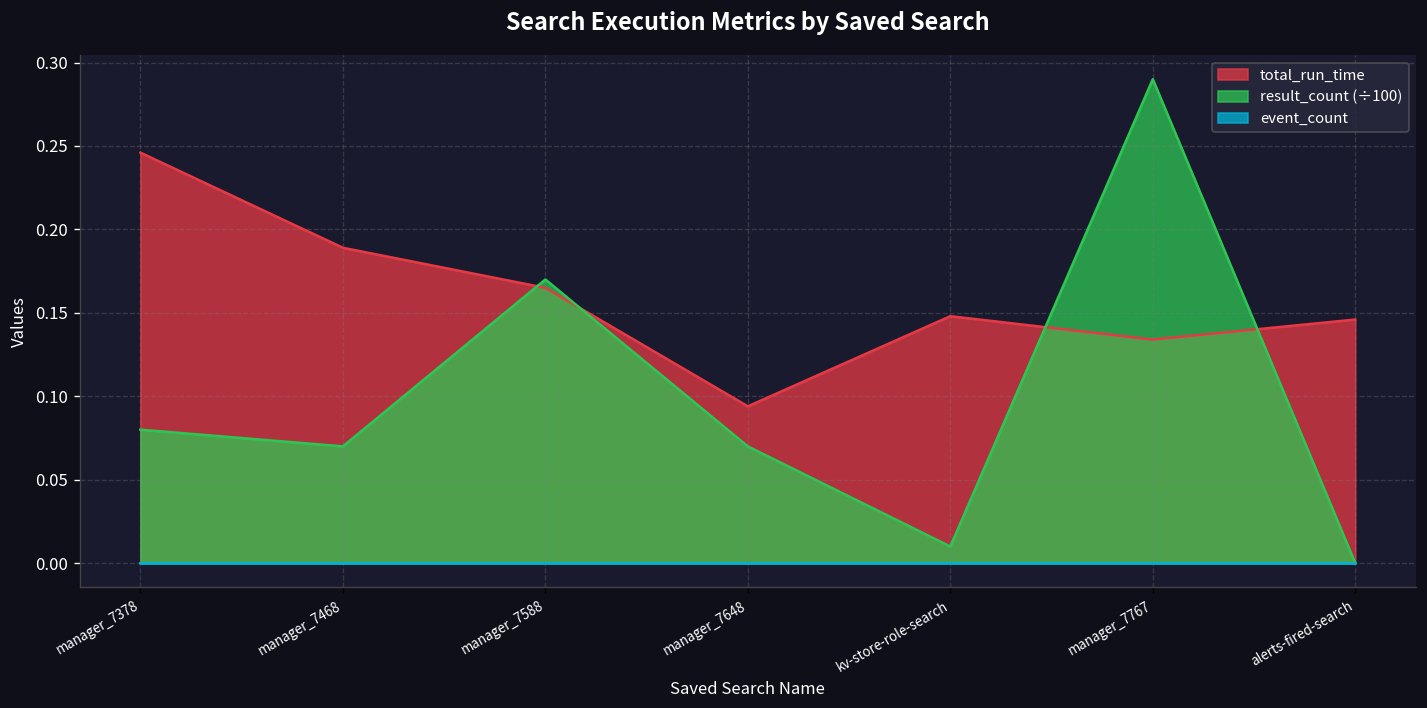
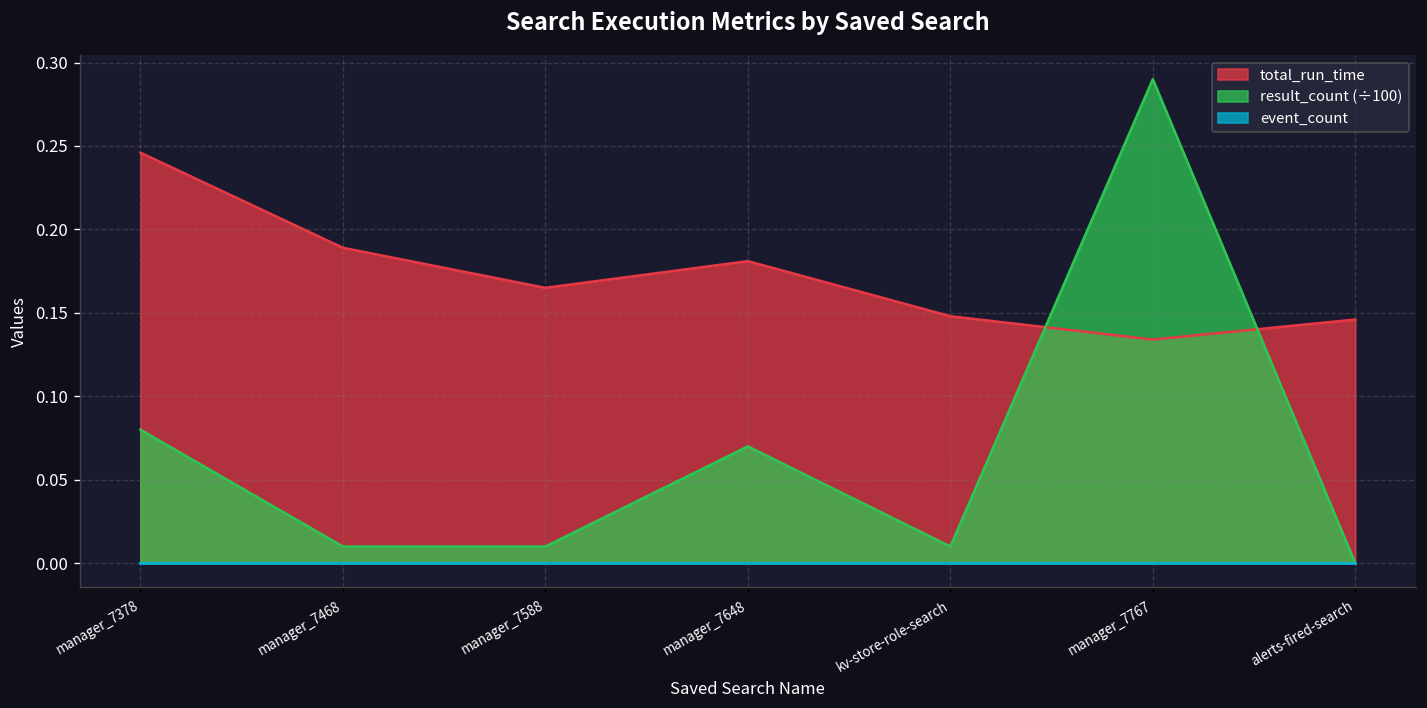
  {
    "total_run_time": {
      "manager_7378": 0.246,
      "manager_7468": 0.189,
      "manager_7588": 0.165,
-     "manager_7648": 0.094,
+     "manager_7648": 0.181,
      "kv-store-role-search": 0.148,
      "manager_7767": 0.134,
      "alerts-fired-search": 0.146
    },
    "result_count (÷100)": {
      "manager_7378": 0.080,
-     "manager_7468": 0.070,
-     "manager_7588": 0.170,
+     "manager_7468": 0.010,
+     "manager_7588": 0.010,
      "manager_7648": 0.070,
      "kv-store-role-search": 0.010,
      "manager_7767": 0.290
    },
    "event_count": {
      "manager_7378": 0.000,
      "manager_7468": 0.000,
      "manager_7588": 0.000,
      "manager_7648": 0.000,
      "kv-store-role-search": 0.000,
      "manager_7767": 0.000
    }
  }
